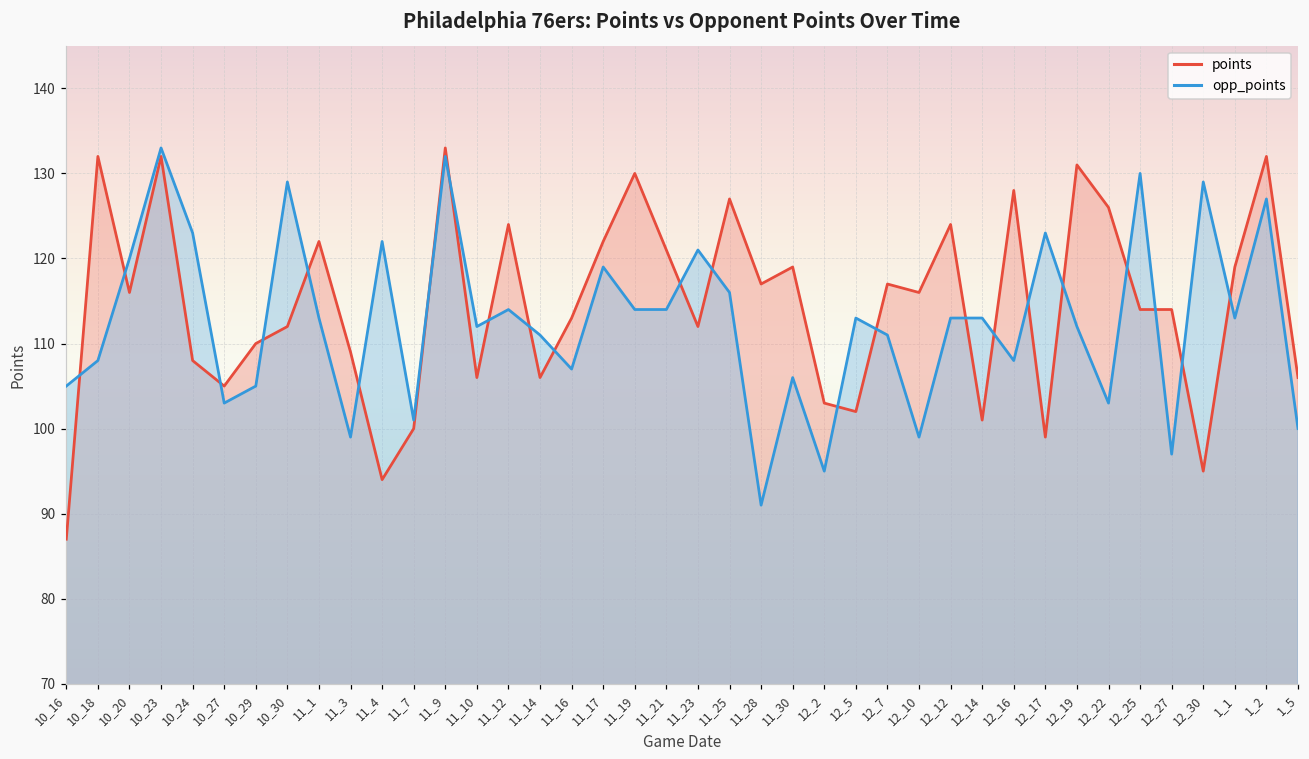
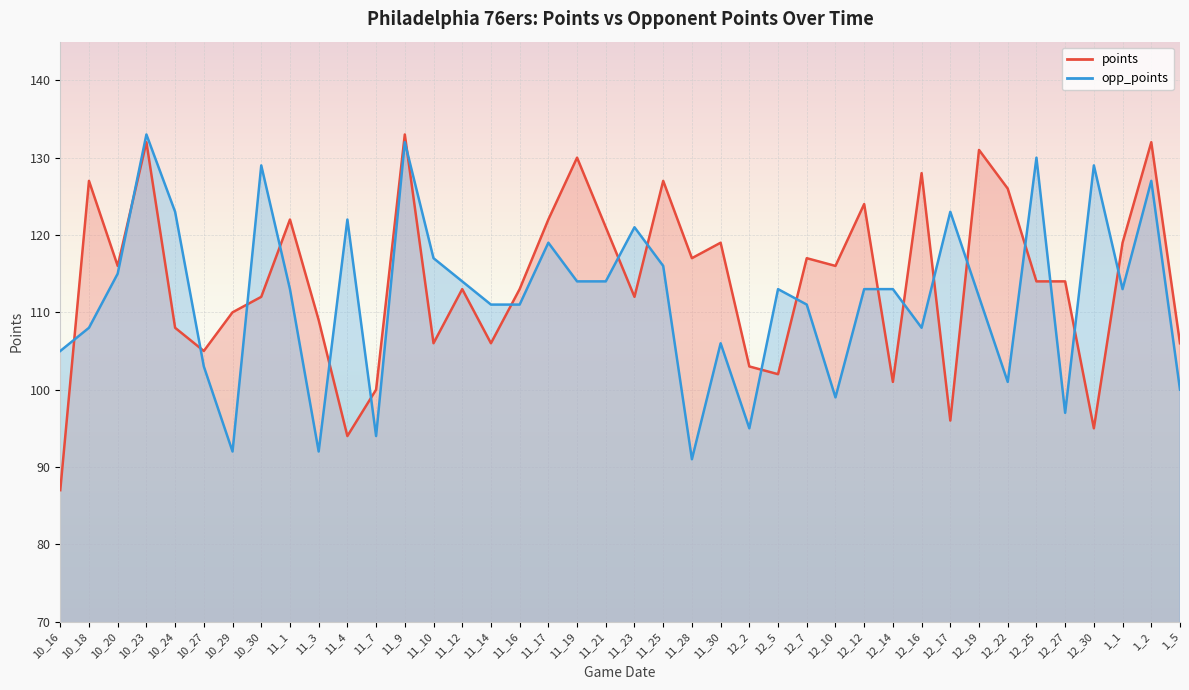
  {
    "points": {
      "10_16": 87,
-     "10_18": 132,
+     "10_18": 127,
      "10_20": 116,
      "10_23": 132,
      "10_24": 108,
      "10_27": 105,
      "10_29": 110,
      "10_30": 112,
      "11_1": 122,
      "11_3": 109,
      "11_4": 94,
      "11_7": 100,
      "11_9": 133,
      "11_10": 106,
-     "11_12": 124,
+     "11_12": 113,
      "11_14": 106,
      "11_16": 113,
      "11_17": 122,
      "11_19": 130,
      "11_21": 121,
      "11_23": 112,
      "11_25": 127,
      "11_28": 117,
      "11_30": 119,
      "12_2": 103,
      "12_5": 102,
      "12_7": 117,
      "12_10": 116,
      "12_12": 124,
      "12_14": 101,
      "12_16": 128,
-     "12_17": 99,
+     "12_17": 96,
      "12_19": 131,
      "12_22": 126,
      "12_25": 114,
      "12_27": 114,
      "12_30": 95,
      "1_1": 119,
      "1_2": 132,
      "1_5": 106
    },
    "opp_points": {
      "10_16": 105,
      "10_18": 108,
-     "10_20": 120,
+     "10_20": 115,
      "10_23": 133,
      "10_24": 123,
      "10_27": 103,
-     "10_29": 105,
+     "10_29": 92,
      "10_30": 129,
      "11_1": 113,
-     "11_3": 99,
+     "11_3": 92,
      "11_4": 122,
-     "11_7": 101,
+     "11_7": 94,
      "11_9": 132,
-     "11_10": 112,
+     "11_10": 117,
      "11_12": 114,
      "11_14": 111,
-     "11_16": 107,
+     "11_16": 111,
      "11_17": 119,
      "11_19": 114,
      "11_21": 114,
      "11_23": 121,
      "11_25": 116,
      "11_28": 91,
      "11_30": 106,
      "12_2": 95,
      "12_5": 113,
      "12_7": 111,
      "12_10": 99,
      "12_12": 113,
      "12_14": 113,
      "12_16": 108,
      "12_17": 123,
      "12_19": 112,
-     "12_22": 103,
+     "12_22": 101,
      "12_25": 130,
      "12_27": 97,
      "12_30": 129,
      "1_1": 113,
      "1_2": 127,
      "1_5": 100
    }
  }
